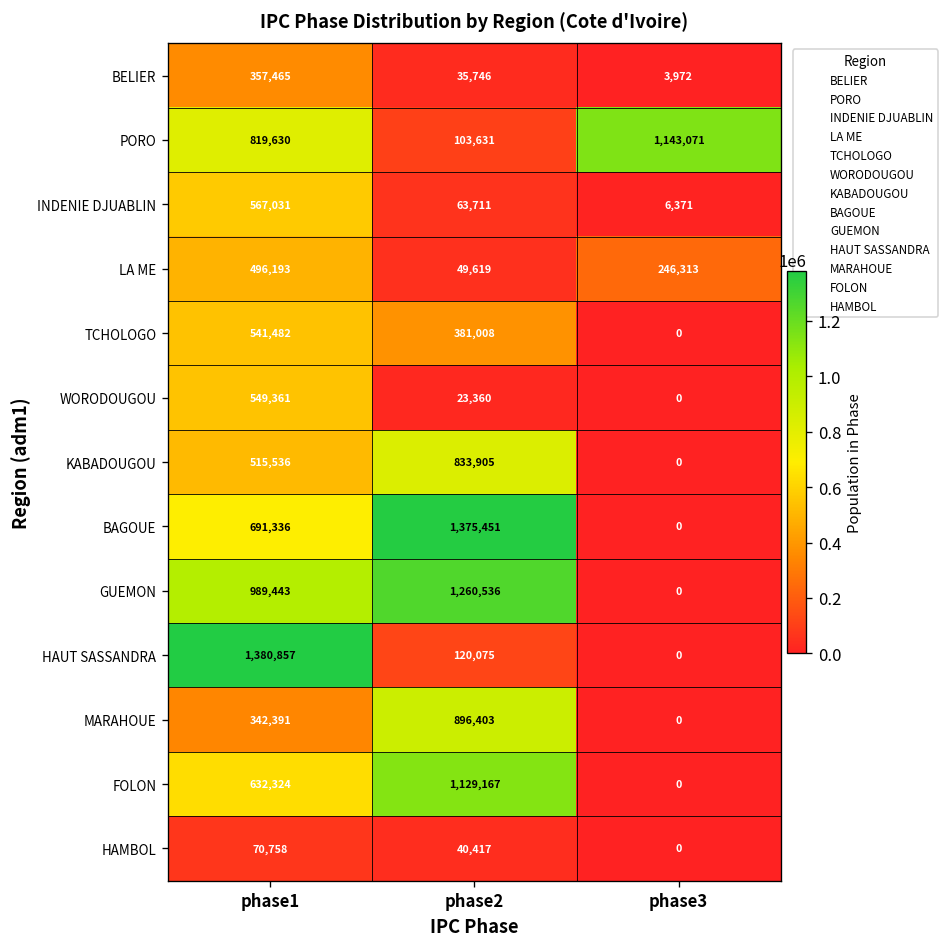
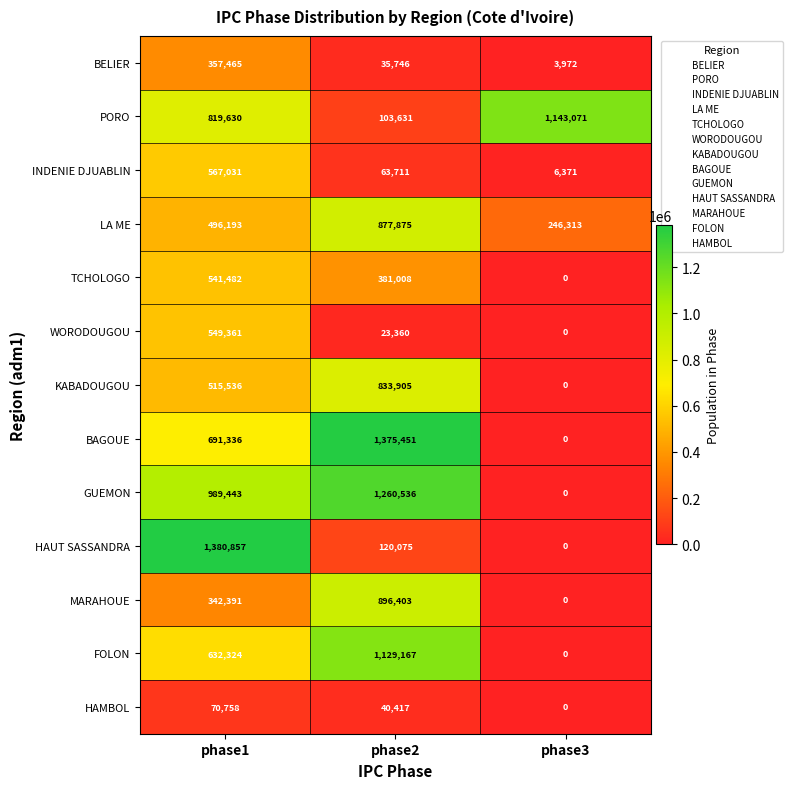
  {
    "BELIER": {
      "phase1": "357,465",
      "phase2": "35,746",
      "phase3": "3,972"
    },
    "PORO": {
      "phase1": "819,630",
      "phase2": "103,631",
      "phase3": "1,143,071"
    },
    "INDENIE DJUABLIN": {
      "phase1": "567,031",
      "phase2": "63,711",
      "phase3": "6,371"
    },
    "LA ME": {
      "phase1": "496,193",
-     "phase2": "49,619",
+     "phase2": "877,875",
      "phase3": "246,313"
    },
    "TCHOLOGO": {
      "phase1": "541,482",
      "phase2": "381,008",
      "phase3": "0"
    },
    "WORODOUGOU": {
      "phase1": "549,361",
      "phase2": "23,360",
      "phase3": "0"
    },
    "KABADOUGOU": {
      "phase1": "515,536",
      "phase2": "833,905",
      "phase3": "0"
    },
    "BAGOUE": {
      "phase1": "691,336",
      "phase2": "1,375,451",
      "phase3": "0"
    },
    "GUEMON": {
      "phase1": "989,443",
      "phase2": "1,260,536",
      "phase3": "0"
    },
    "HAUT SASSANDRA": {
      "phase1": "1,380,857",
      "phase2": "120,075",
      "phase3": "0"
    },
    "MARAHOUE": {
      "phase1": "342,391",
      "phase2": "896,403",
      "phase3": "0"
    },
    "FOLON": {
      "phase1": "632,324",
      "phase2": "1,129,167",
      "phase3": "0"
    },
    "HAMBOL": {
      "phase1": "70,758",
      "phase2": "40,417",
      "phase3": "0"
    }
  }
